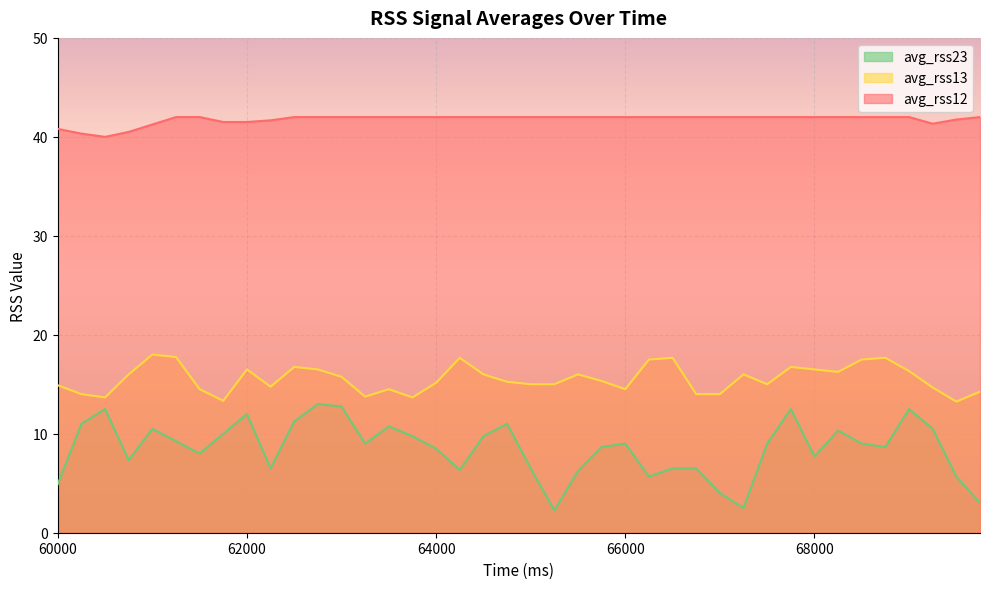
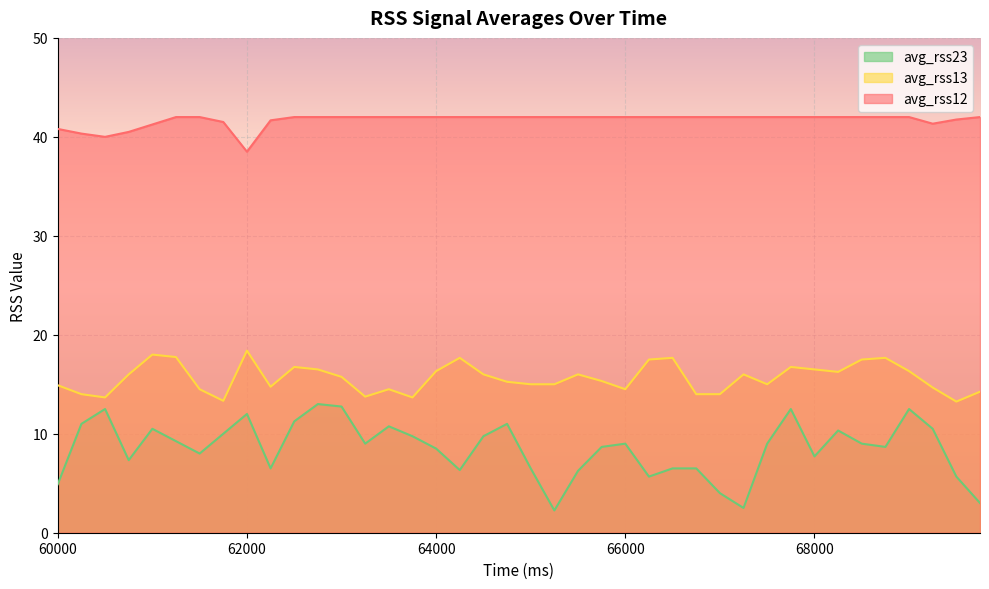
  {
    "avg_rss23": {
      "60000": 5,
      "62000": 12,
      "64000": 9,
      "66000": 9,
      "68000": 8
    },
    "avg_rss13": {
      "60000": 15,
-     "62000": 17,
-     "64000": 15,
+     "62000": 18,
+     "64000": 16,
      "66000": 15,
      "68000": 17
    },
    "avg_rss12": {
      "60000": 41,
-     "62000": 42,
+     "62000": 39,
      "64000": 42,
      "66000": 42,
      "68000": 42
    }
  }
